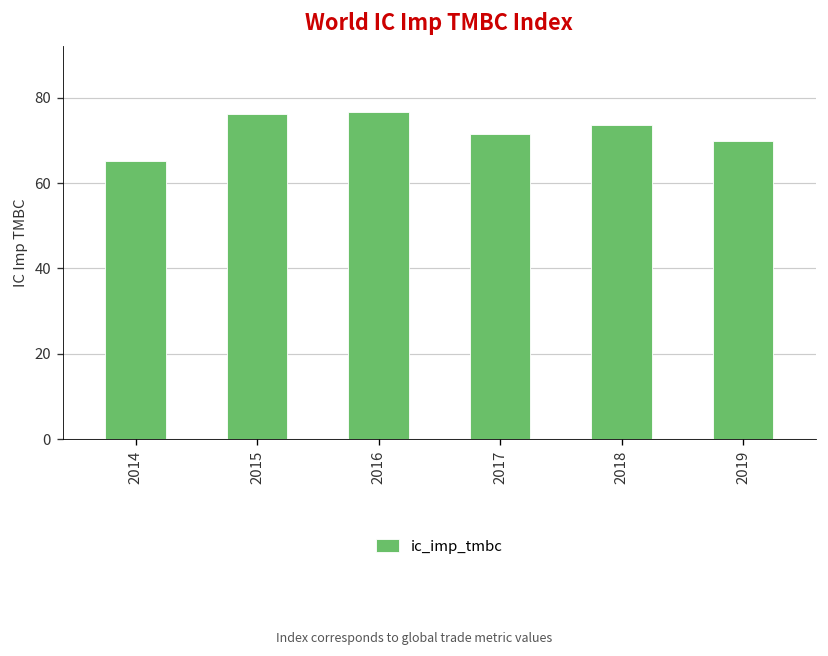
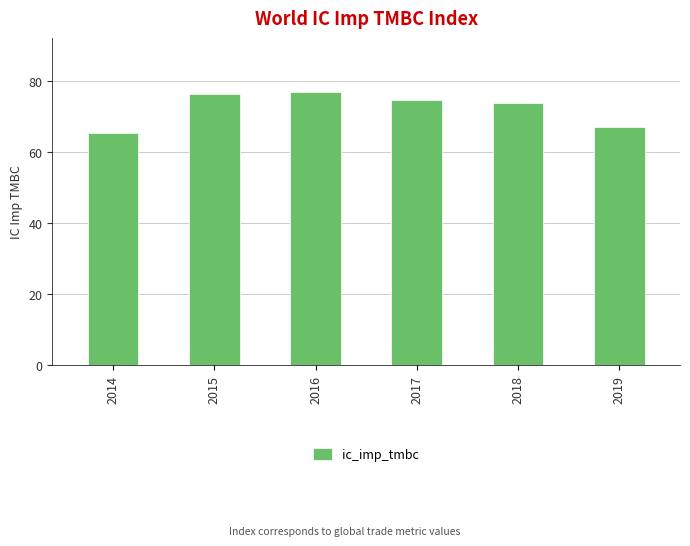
  {
    "2014": 65,
    "2015": 76,
    "2016": 77,
-   "2017": 72,
+   "2017": 75,
    "2018": 74,
-   "2019": 70
+   "2019": 67
  }
